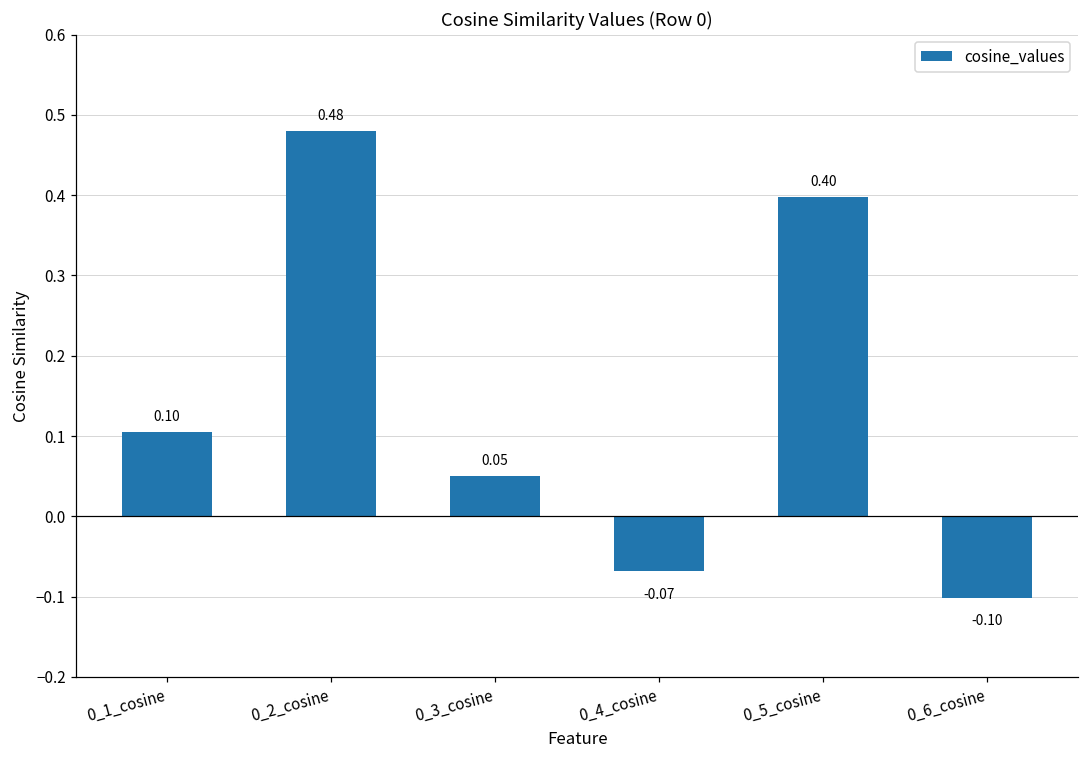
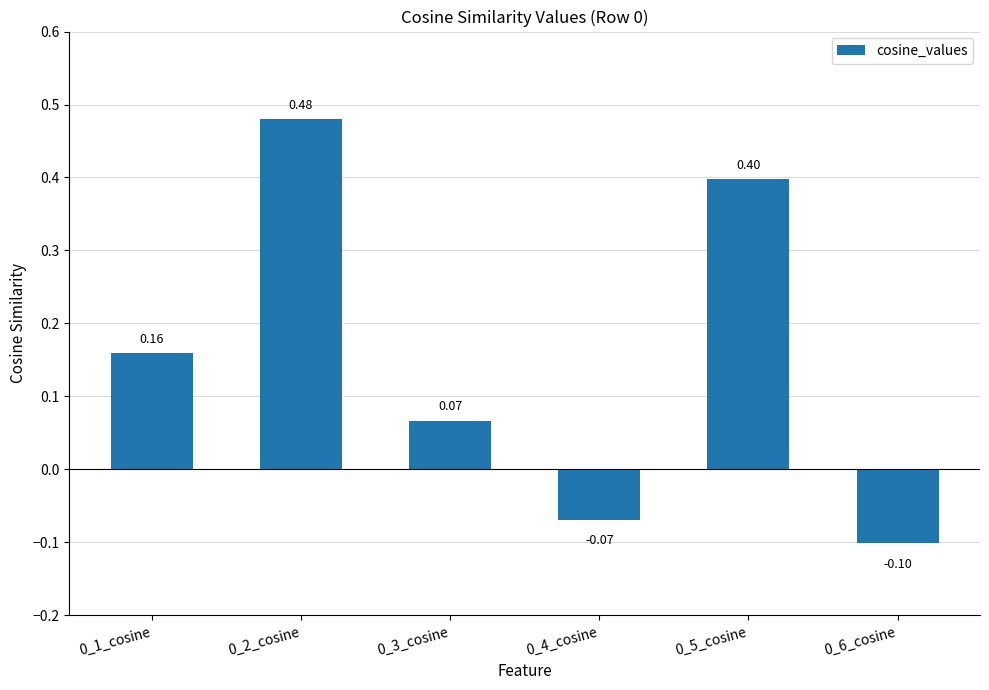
  {
-   "0_1_cosine": 0.10,
+   "0_1_cosine": 0.16,
    "0_2_cosine": 0.48,
-   "0_3_cosine": 0.05,
+   "0_3_cosine": 0.07,
    "0_4_cosine": -0.07,
    "0_5_cosine": 0.40,
    "0_6_cosine": -0.10
  }
